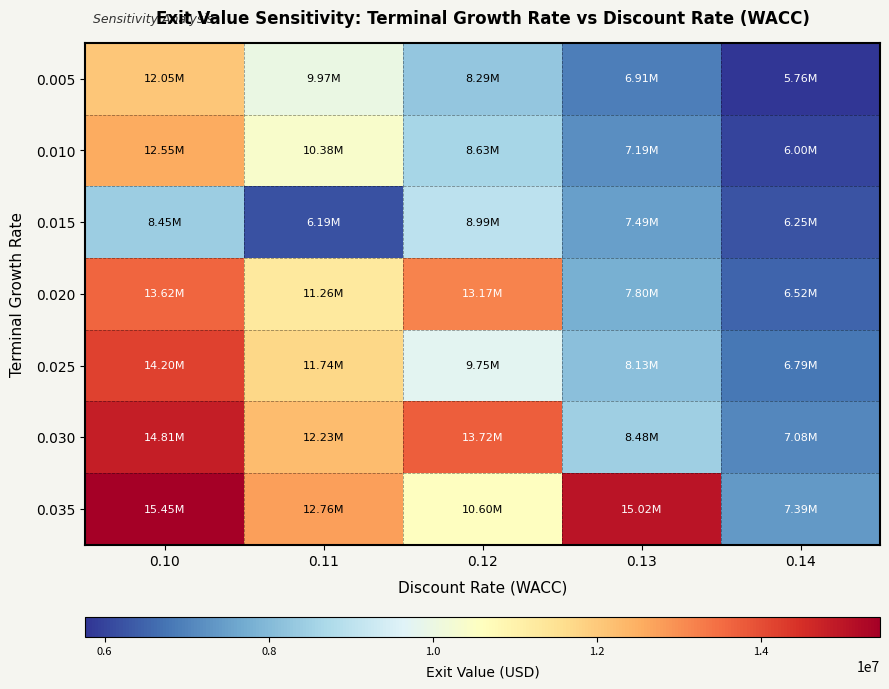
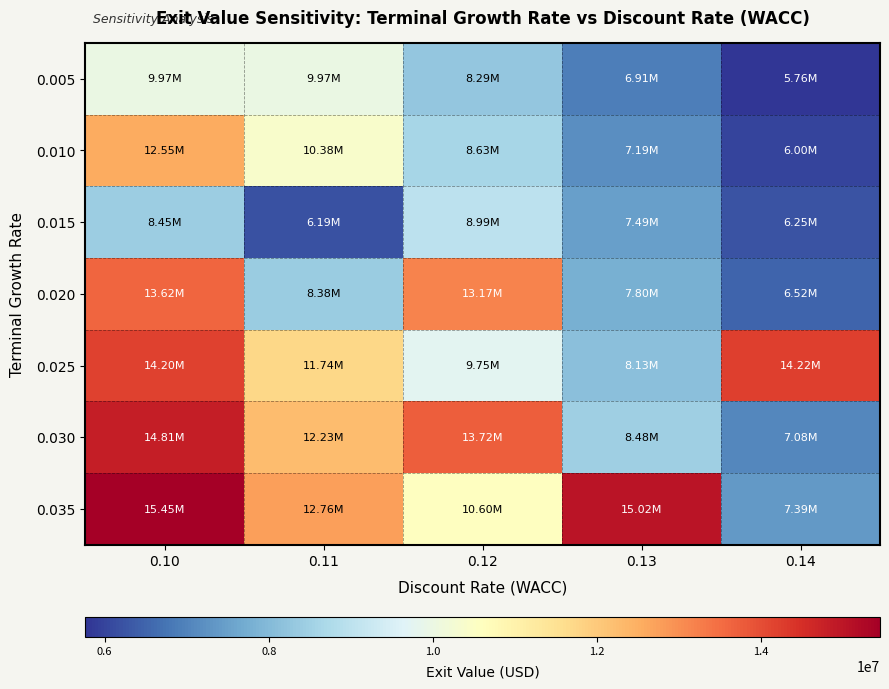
  {
    "0.005": {
-     "0.10": "12.05M",
+     "0.10": "9.97M",
      "0.11": "9.97M",
      "0.12": "8.29M",
      "0.13": "6.91M",
      "0.14": "5.76M"
    },
    "0.010": {
      "0.10": "12.55M",
      "0.11": "10.38M",
      "0.12": "8.63M",
      "0.13": "7.19M",
      "0.14": "6.00M"
    },
    "0.015": {
      "0.10": "8.45M",
      "0.11": "6.19M",
      "0.12": "8.99M",
      "0.13": "7.49M",
      "0.14": "6.25M"
    },
    "0.020": {
      "0.10": "13.62M",
-     "0.11": "11.26M",
+     "0.11": "8.38M",
      "0.12": "13.17M",
      "0.13": "7.80M",
      "0.14": "6.52M"
    },
    "0.025": {
      "0.10": "14.20M",
      "0.11": "11.74M",
      "0.12": "9.75M",
      "0.13": "8.13M",
-     "0.14": "6.79M"
+     "0.14": "14.22M"
    },
    "0.030": {
      "0.10": "14.81M",
      "0.11": "12.23M",
      "0.12": "13.72M",
      "0.13": "8.48M",
      "0.14": "7.08M"
    },
    "0.035": {
      "0.10": "15.45M",
      "0.11": "12.76M",
      "0.12": "10.60M",
      "0.13": "15.02M",
      "0.14": "7.39M"
    }
  }
